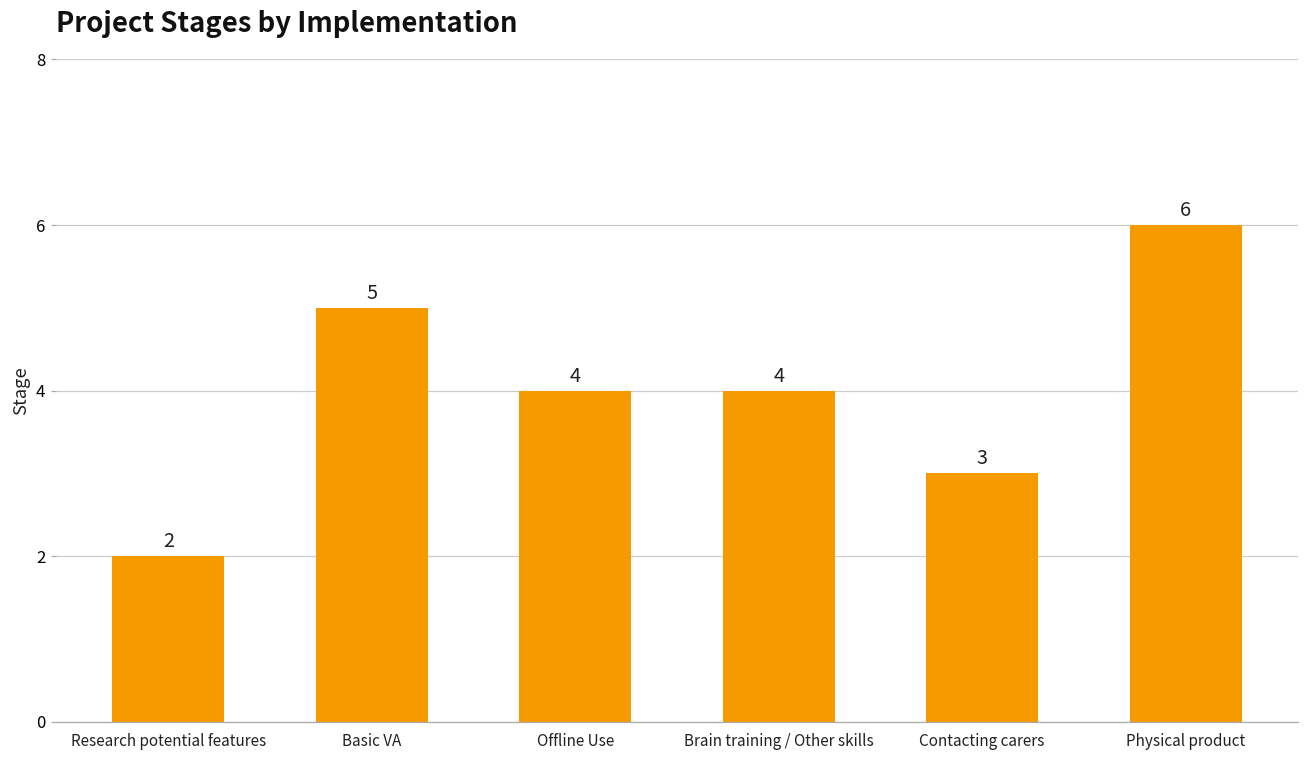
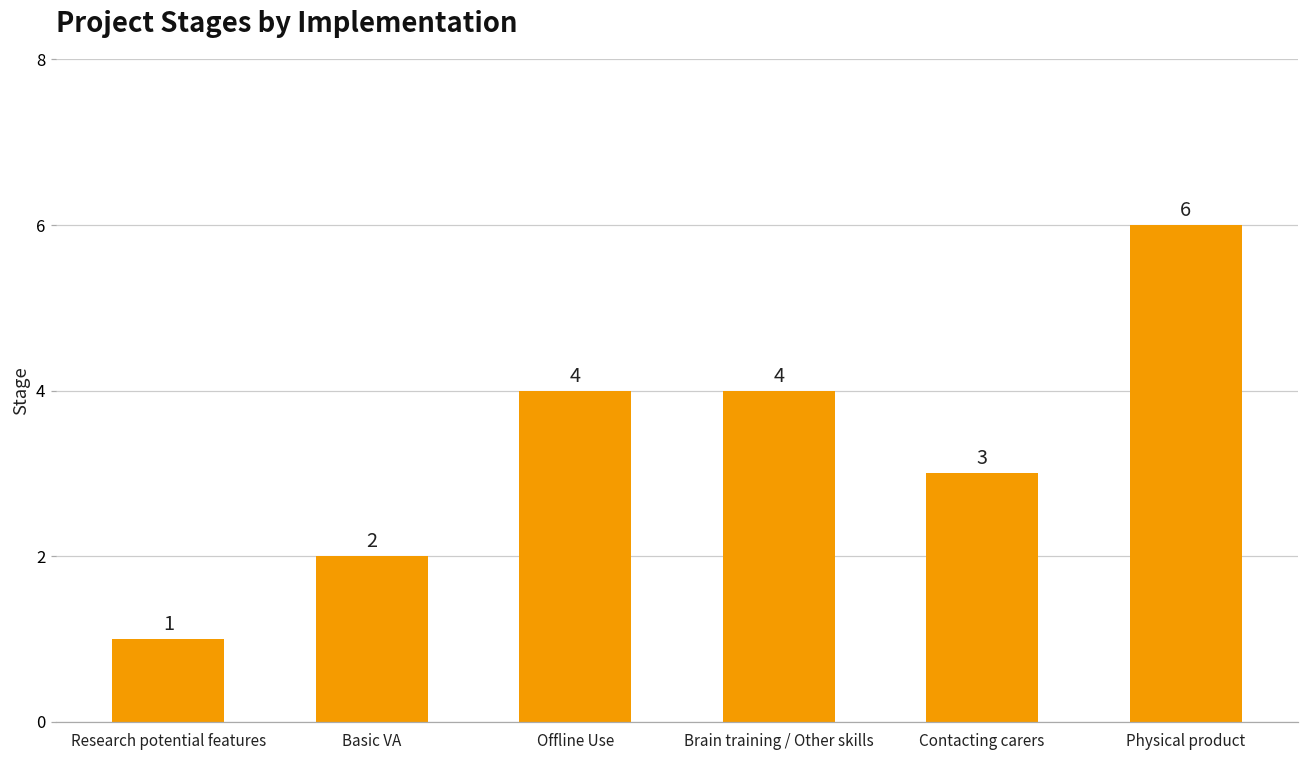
  {
-   "Research potential features": 2,
-   "Basic VA": 5,
+   "Research potential features": 1,
+   "Basic VA": 2,
    "Offline Use": 4,
    "Brain training / Other skills": 4,
    "Contacting carers": 3,
    "Physical product": 6
  }
